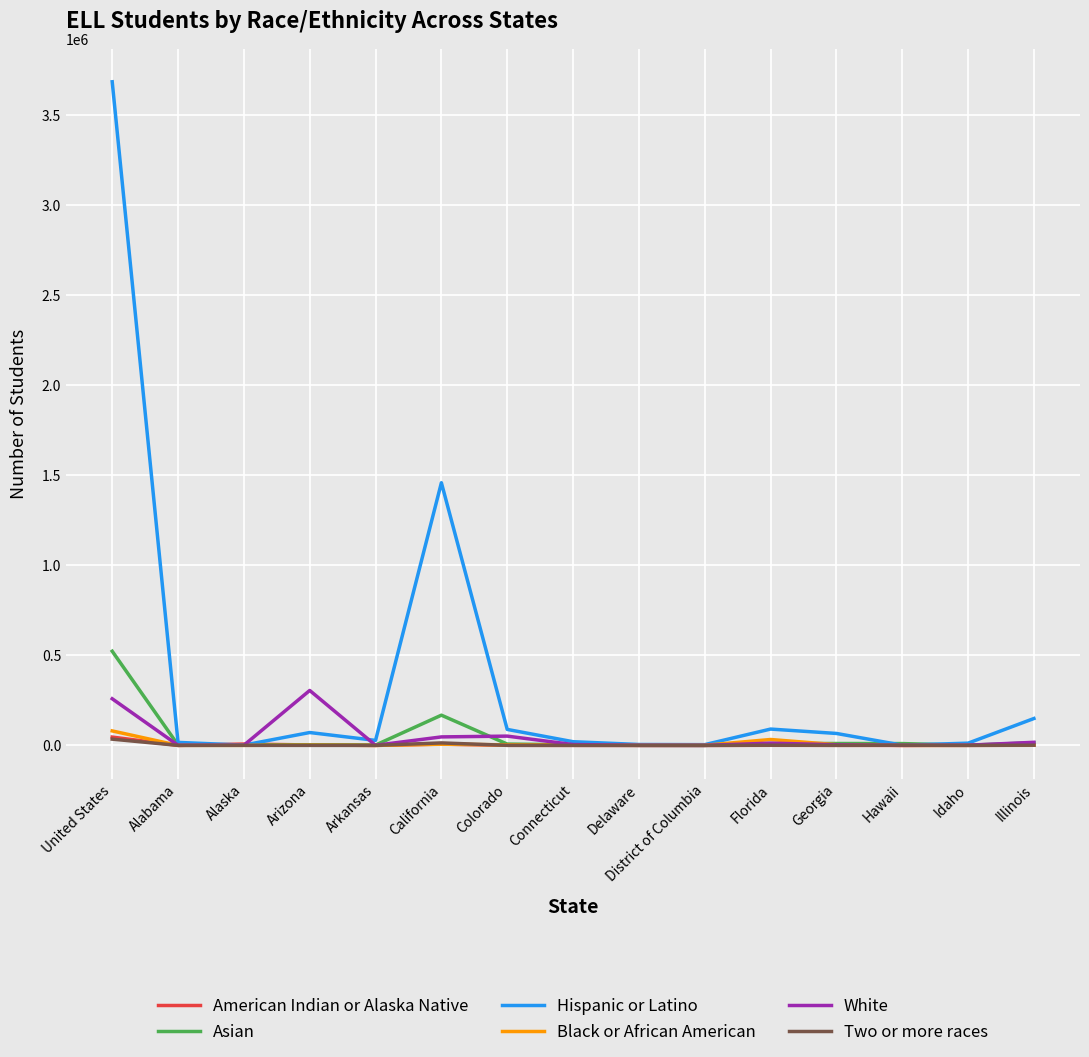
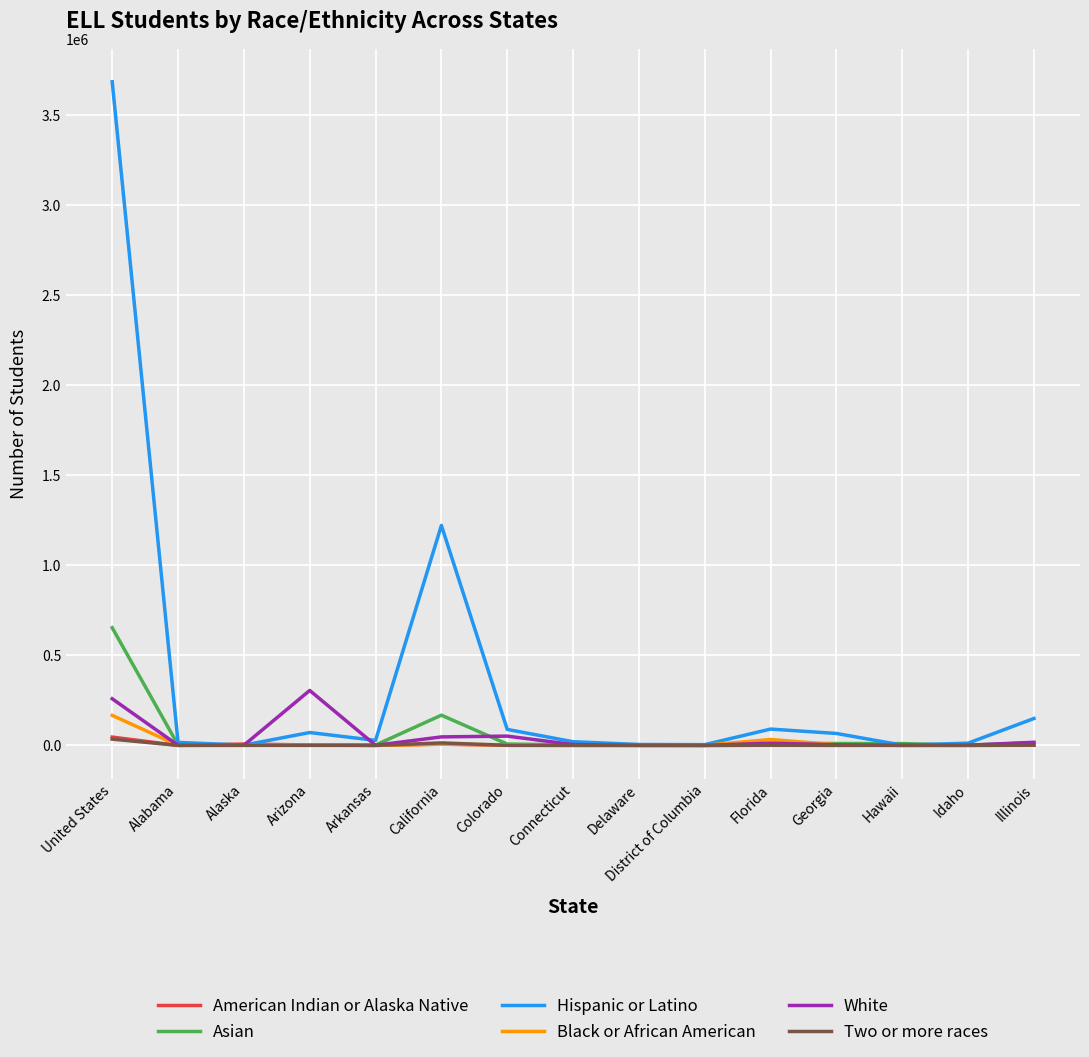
  {
    "Asian": {
-     "United States": 520000,
+     "United States": 650000,
      "California": 170000
    },
    "Hispanic or Latino": {
      "United States": 3690000,
      "Alabama": 20000,
      "Arizona": 70000,
      "Arkansas": 30000,
-     "California": 1460000,
+     "California": 1220000,
      "Colorado": 90000,
      "Connecticut": 20000,
      "Florida": 90000,
      "Georgia": 70000,
      "Illinois": 150000
    },
    "Black or African American": {
-     "United States": 80000,
+     "United States": 170000,
      "Florida": 30000
    },
    "White": {
      "United States": 260000,
      "Arizona": 310000,
      "California": 50000,
      "Colorado": 50000
    }
  }
